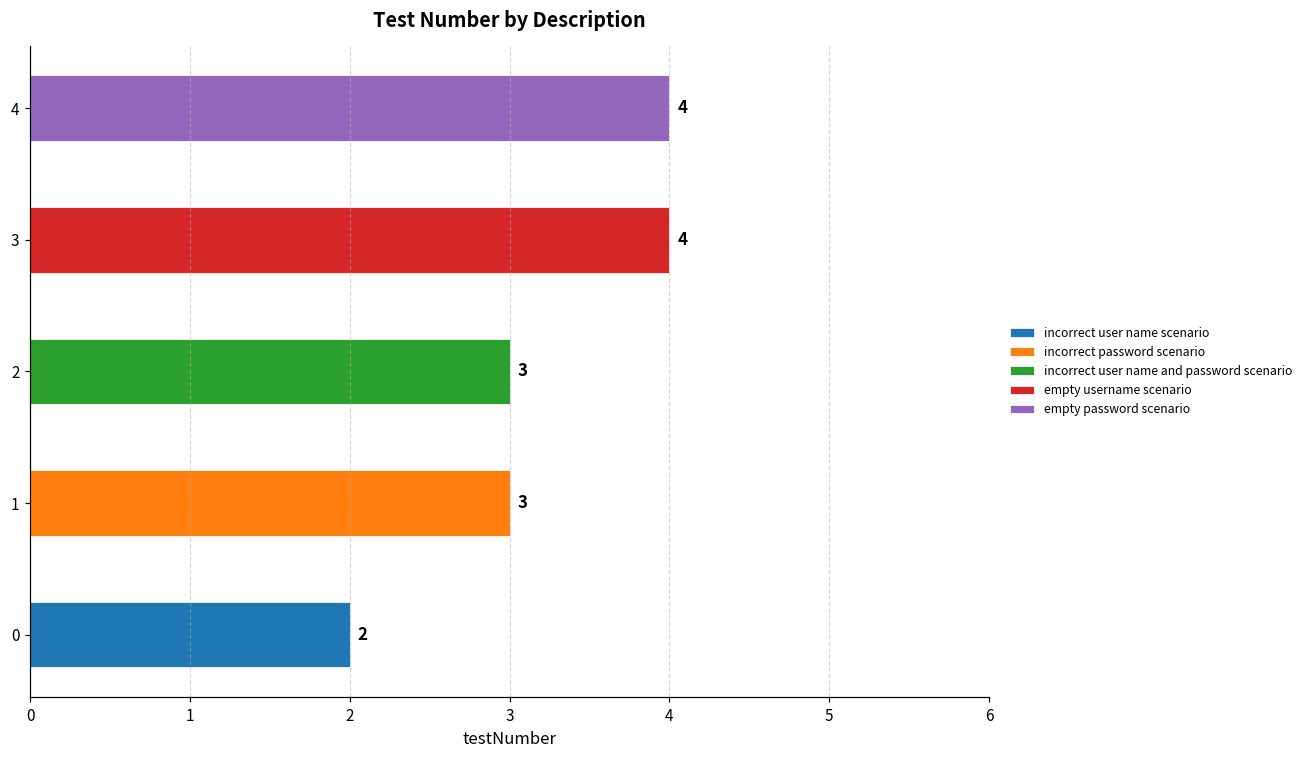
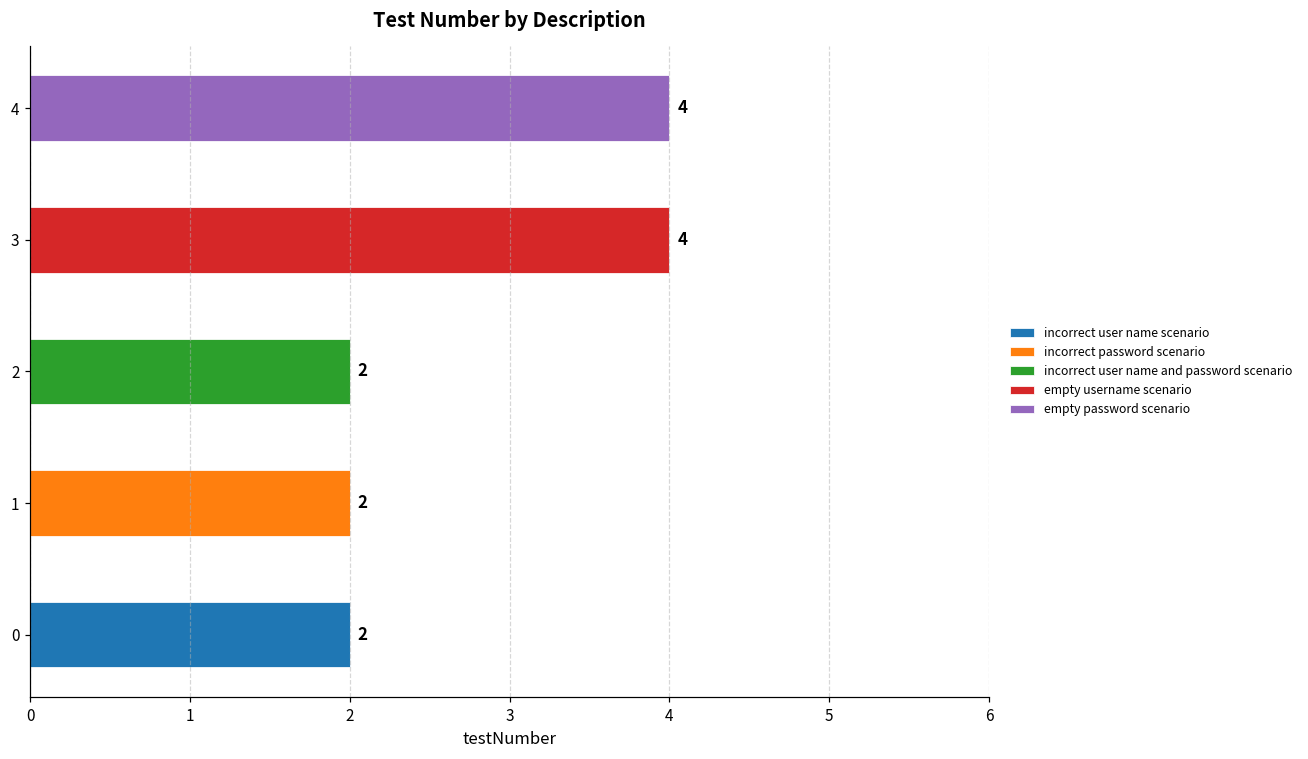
  {
    "4": 4,
    "3": 4,
-   "2": 3,
-   "1": 3,
+   "2": 2,
+   "1": 2,
    "0": 2
  }
